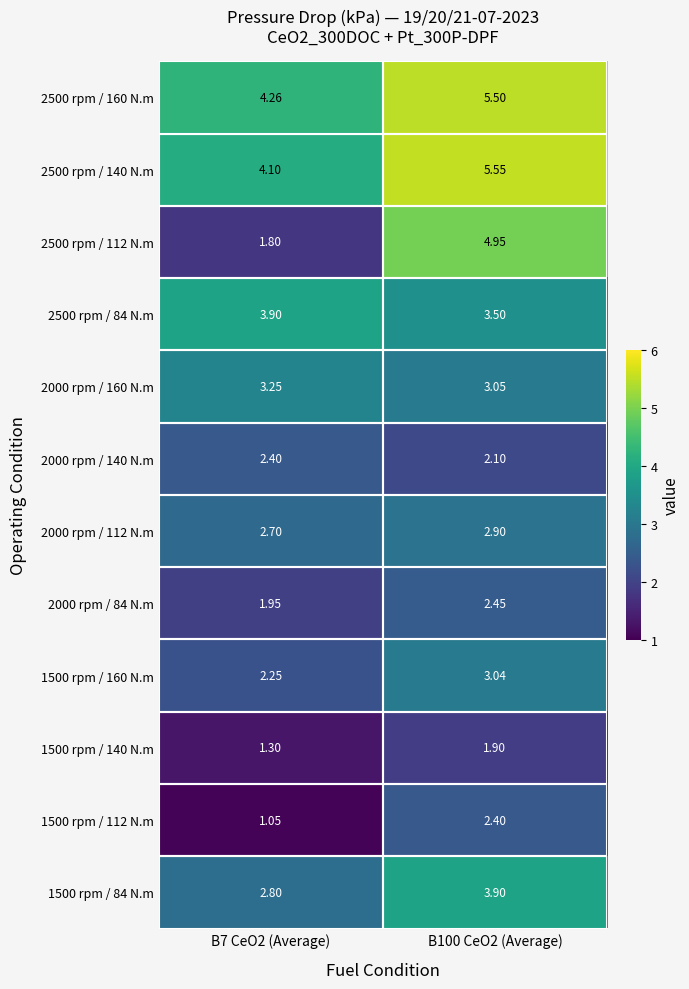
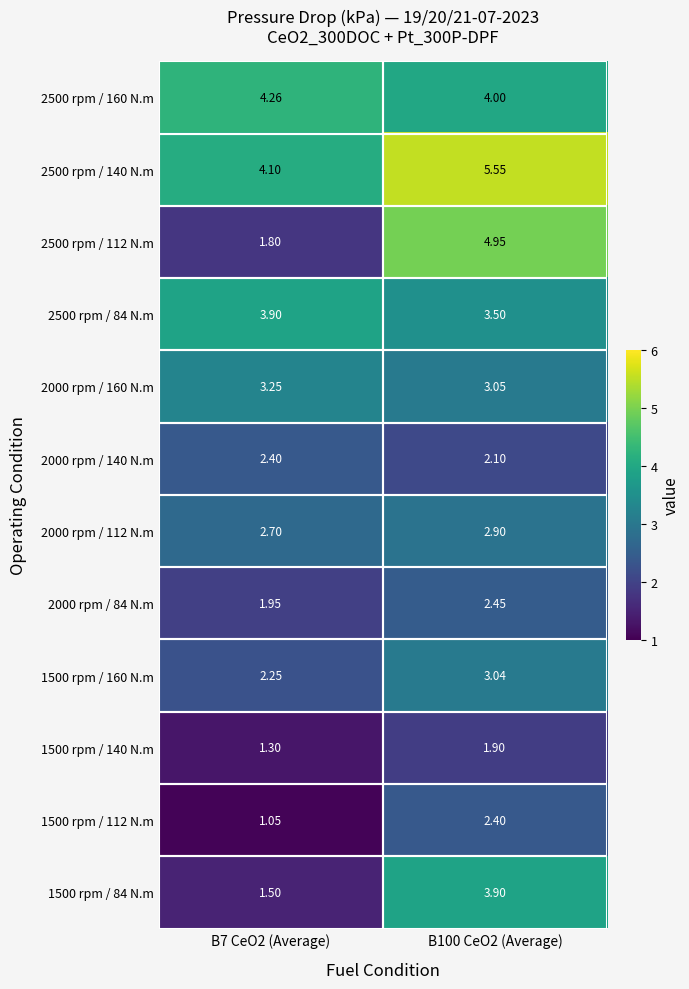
  {
    "2500 rpm / 160 N.m": {
      "B7 CeO2 (Average)": 4.26,
-     "B100 CeO2 (Average)": 5.50
+     "B100 CeO2 (Average)": 4.00
    },
    "2500 rpm / 140 N.m": {
      "B7 CeO2 (Average)": 4.10,
      "B100 CeO2 (Average)": 5.55
    },
    "2500 rpm / 112 N.m": {
      "B7 CeO2 (Average)": 1.80,
      "B100 CeO2 (Average)": 4.95
    },
    "2500 rpm / 84 N.m": {
      "B7 CeO2 (Average)": 3.90,
      "B100 CeO2 (Average)": 3.50
    },
    "2000 rpm / 160 N.m": {
      "B7 CeO2 (Average)": 3.25,
      "B100 CeO2 (Average)": 3.05
    },
    "2000 rpm / 140 N.m": {
      "B7 CeO2 (Average)": 2.40,
      "B100 CeO2 (Average)": 2.10
    },
    "2000 rpm / 112 N.m": {
      "B7 CeO2 (Average)": 2.70,
      "B100 CeO2 (Average)": 2.90
    },
    "2000 rpm / 84 N.m": {
      "B7 CeO2 (Average)": 1.95,
      "B100 CeO2 (Average)": 2.45
    },
    "1500 rpm / 160 N.m": {
      "B7 CeO2 (Average)": 2.25,
      "B100 CeO2 (Average)": 3.04
    },
    "1500 rpm / 140 N.m": {
      "B7 CeO2 (Average)": 1.30,
      "B100 CeO2 (Average)": 1.90
    },
    "1500 rpm / 112 N.m": {
      "B7 CeO2 (Average)": 1.05,
      "B100 CeO2 (Average)": 2.40
    },
    "1500 rpm / 84 N.m": {
-     "B7 CeO2 (Average)": 2.80,
+     "B7 CeO2 (Average)": 1.50,
      "B100 CeO2 (Average)": 3.90
    }
  }
